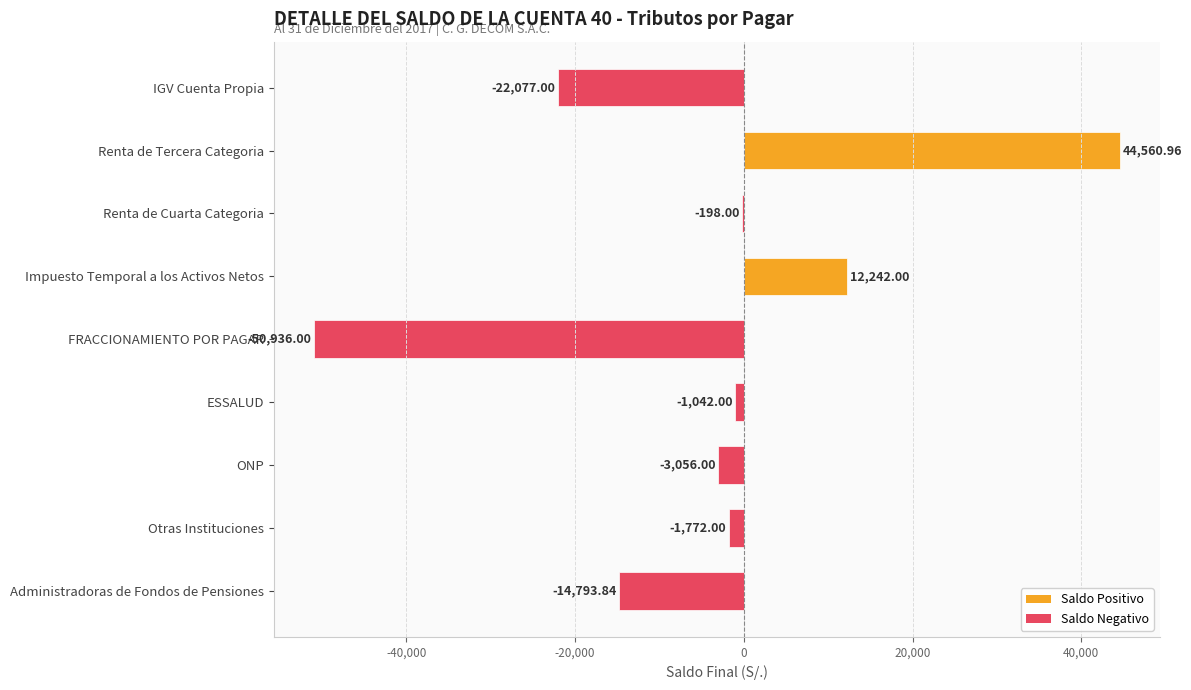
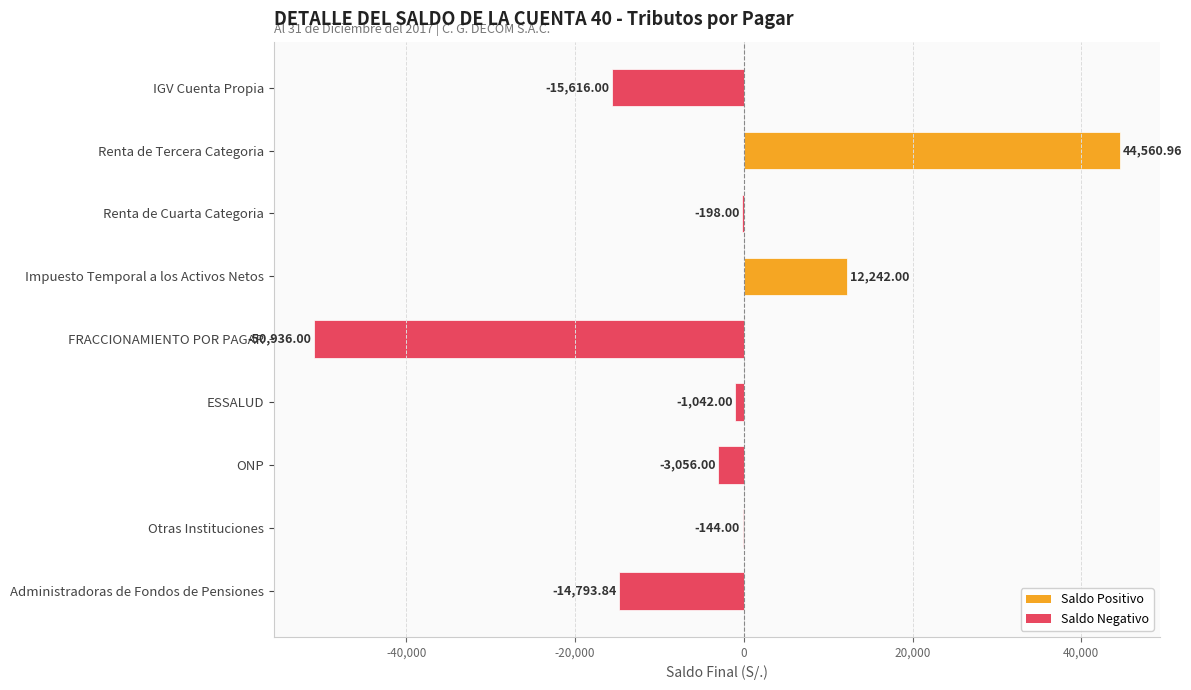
  {
-   "IGV Cuenta Propia": "-22,077.00",
+   "IGV Cuenta Propia": "-15,616.00",
    "Renta de Tercera Categoria": "44,560.96",
    "Renta de Cuarta Categoria": "-198.00",
    "Impuesto Temporal a los Activos Netos": "12,242.00",
    "FRACCIONAMIENTO POR PAGAR": "-50,936.00",
    "ESSALUD": "-1,042.00",
    "ONP": "-3,056.00",
-   "Otras Instituciones": "-1,772.00",
+   "Otras Instituciones": "-144.00",
    "Administradoras de Fondos de Pensiones": "-14,793.84"
  }
